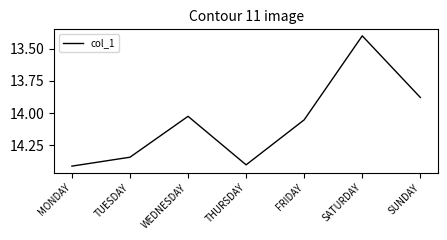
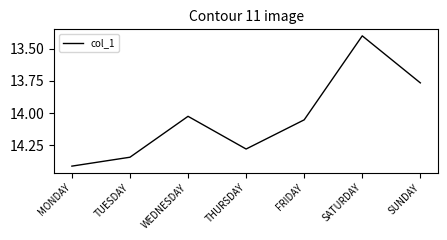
  {
    "MONDAY": 14.41,
    "TUESDAY": 14.34,
    "WEDNESDAY": 14.03,
-   "THURSDAY": 14.40,
+   "THURSDAY": 14.28,
    "FRIDAY": 14.05,
    "SATURDAY": 13.40,
-   "SUNDAY": 13.88
+   "SUNDAY": 13.77
  }
